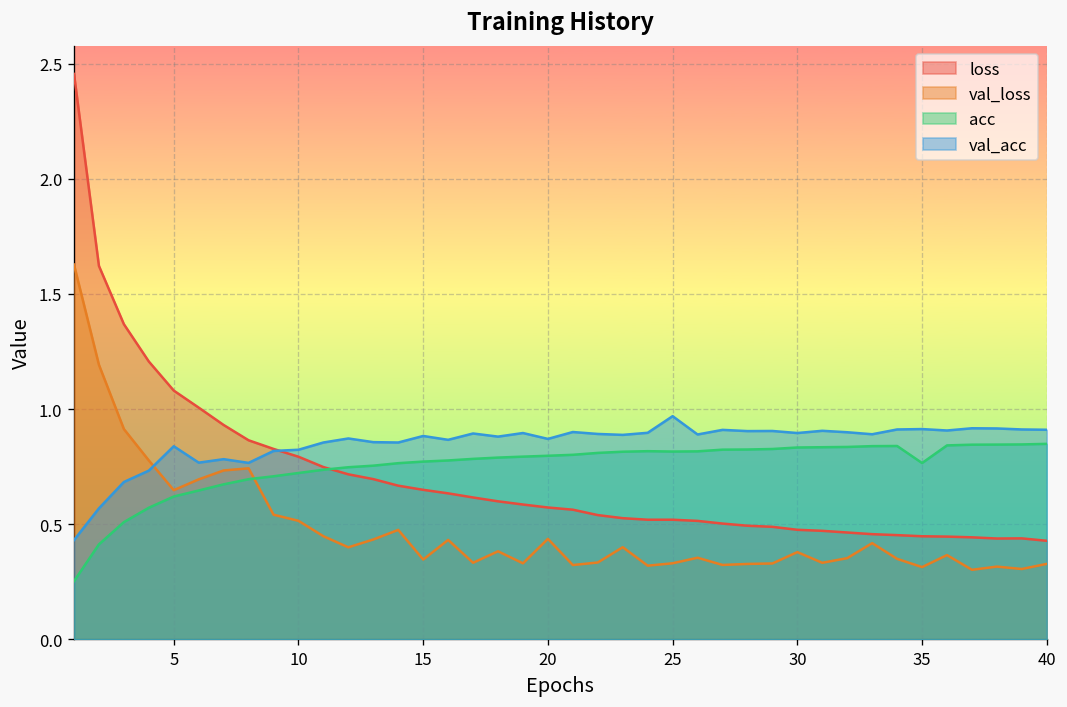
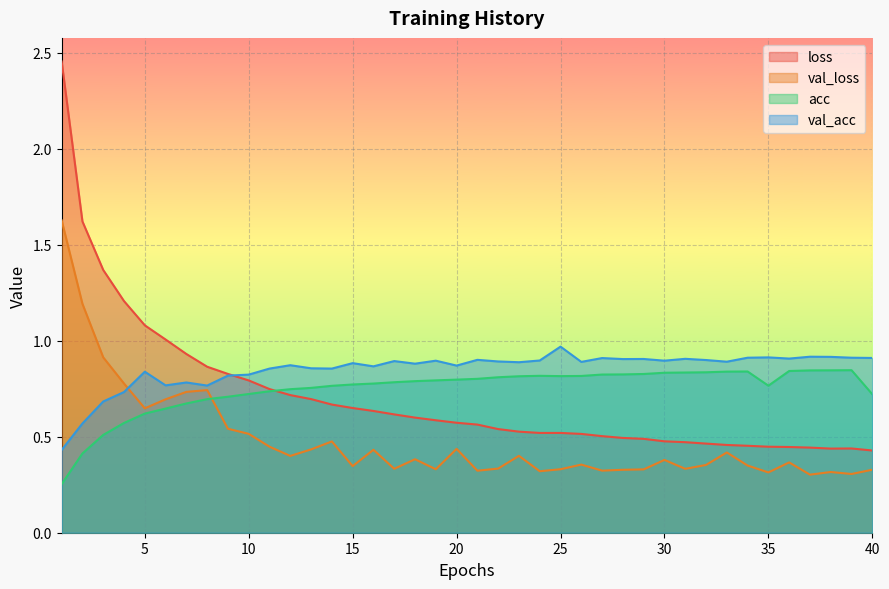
  {
    "acc": {
      "5": 0.62,
      "10": 0.72,
      "15": 0.77,
      "20": 0.80,
      "25": 0.82,
      "30": 0.83,
      "35": 0.77,
-     "40": 0.85
+     "40": 0.72
    },
    "val_acc": {
      "5": 0.84,
      "10": 0.82,
      "15": 0.88,
      "20": 0.87,
      "25": 0.97,
      "30": 0.90,
      "35": 0.91,
      "40": 0.91
    }
  }
